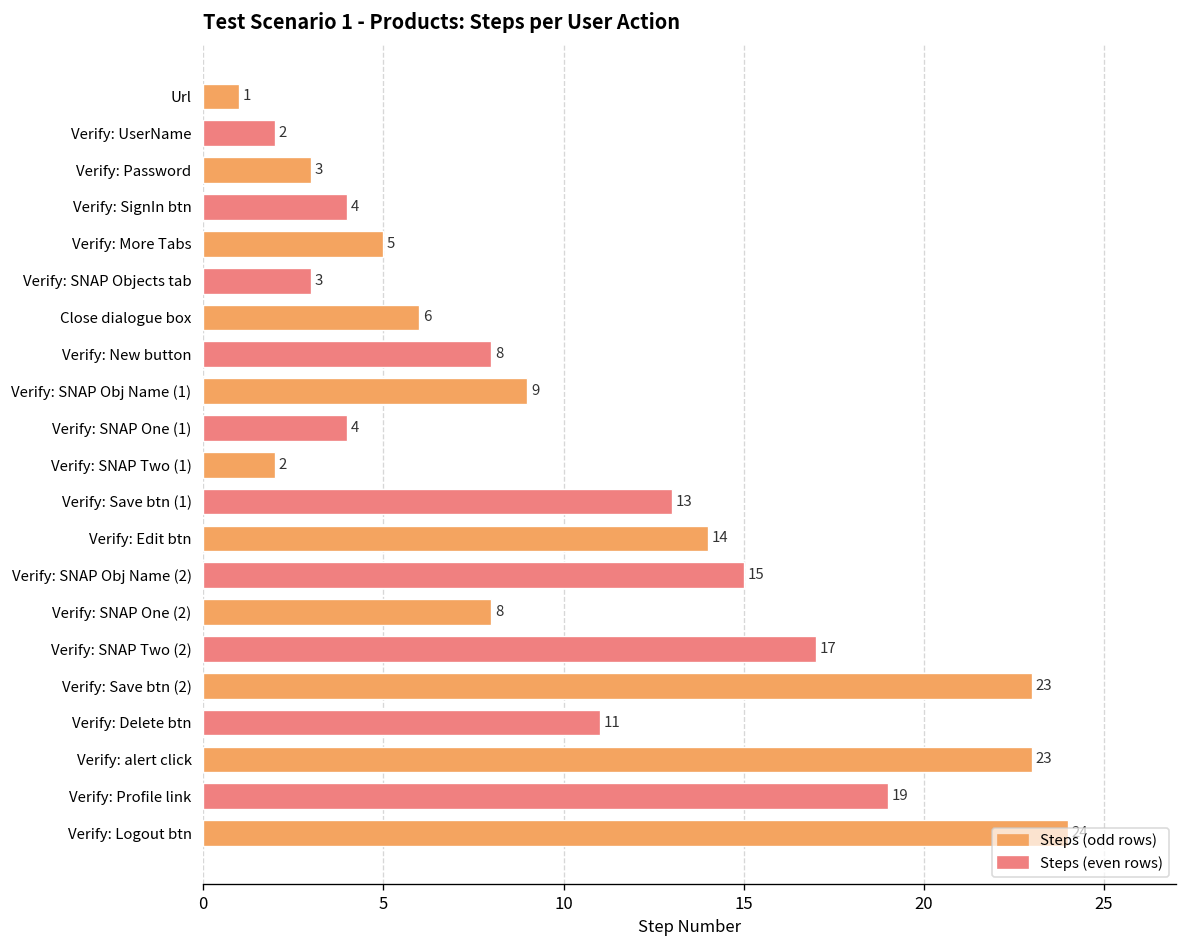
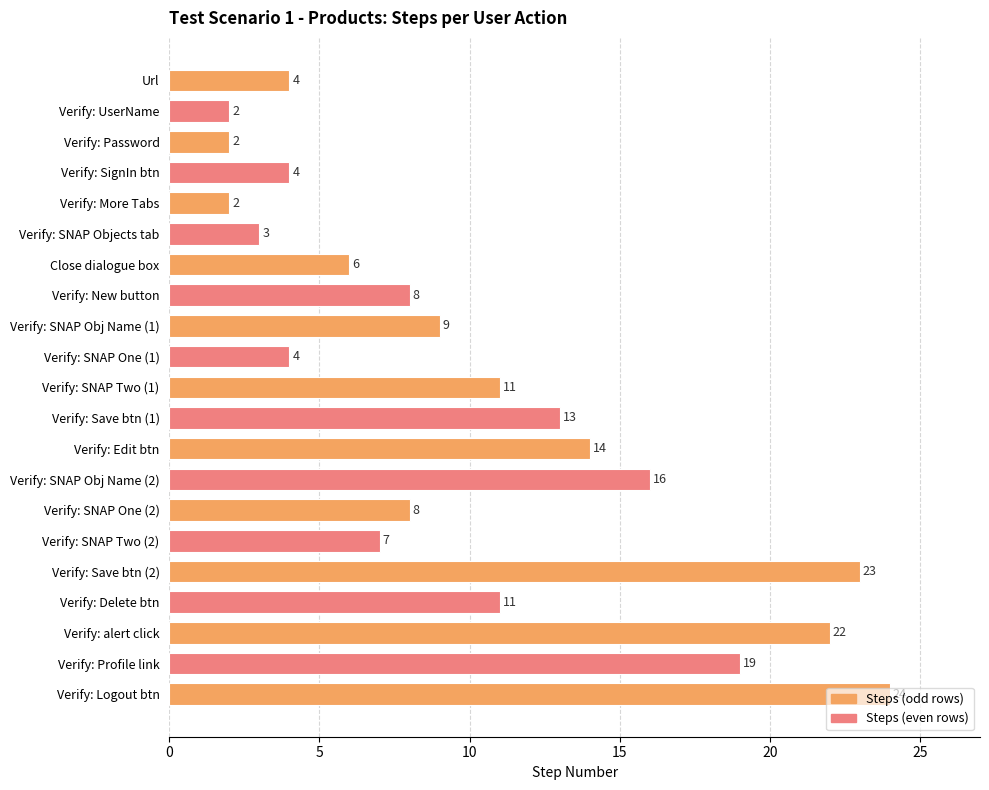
  {
-   "Url": 1,
+   "Url": 4,
    "Verify: UserName": 2,
-   "Verify: Password": 3,
+   "Verify: Password": 2,
    "Verify: SignIn btn": 4,
-   "Verify: More Tabs": 5,
+   "Verify: More Tabs": 2,
    "Verify: SNAP Objects tab": 3,
    "Close dialogue box": 6,
    "Verify: New button": 8,
    "Verify: SNAP Obj Name (1)": 9,
    "Verify: SNAP One (1)": 4,
-   "Verify: SNAP Two (1)": 2,
+   "Verify: SNAP Two (1)": 11,
    "Verify: Save btn (1)": 13,
    "Verify: Edit btn": 14,
-   "Verify: SNAP Obj Name (2)": 15,
+   "Verify: SNAP Obj Name (2)": 16,
    "Verify: SNAP One (2)": 8,
-   "Verify: SNAP Two (2)": 17,
+   "Verify: SNAP Two (2)": 7,
    "Verify: Save btn (2)": 23,
    "Verify: Delete btn": 11,
-   "Verify: alert click": 23,
+   "Verify: alert click": 22,
    "Verify: Profile link": 19
  }
